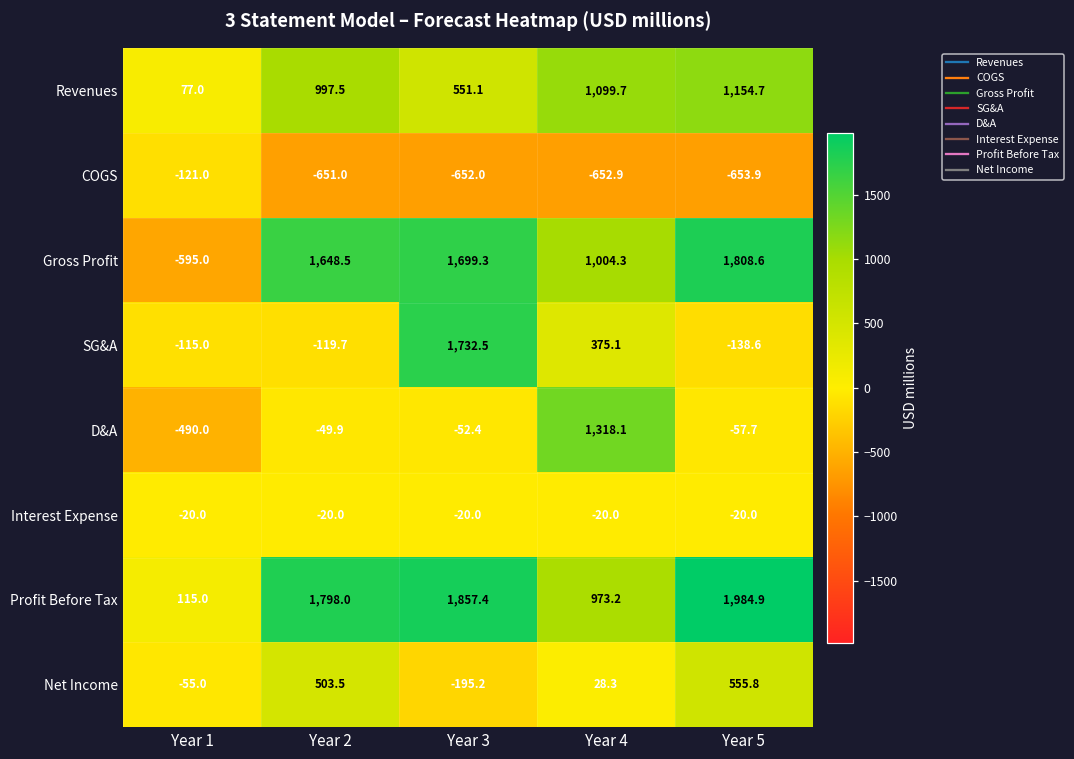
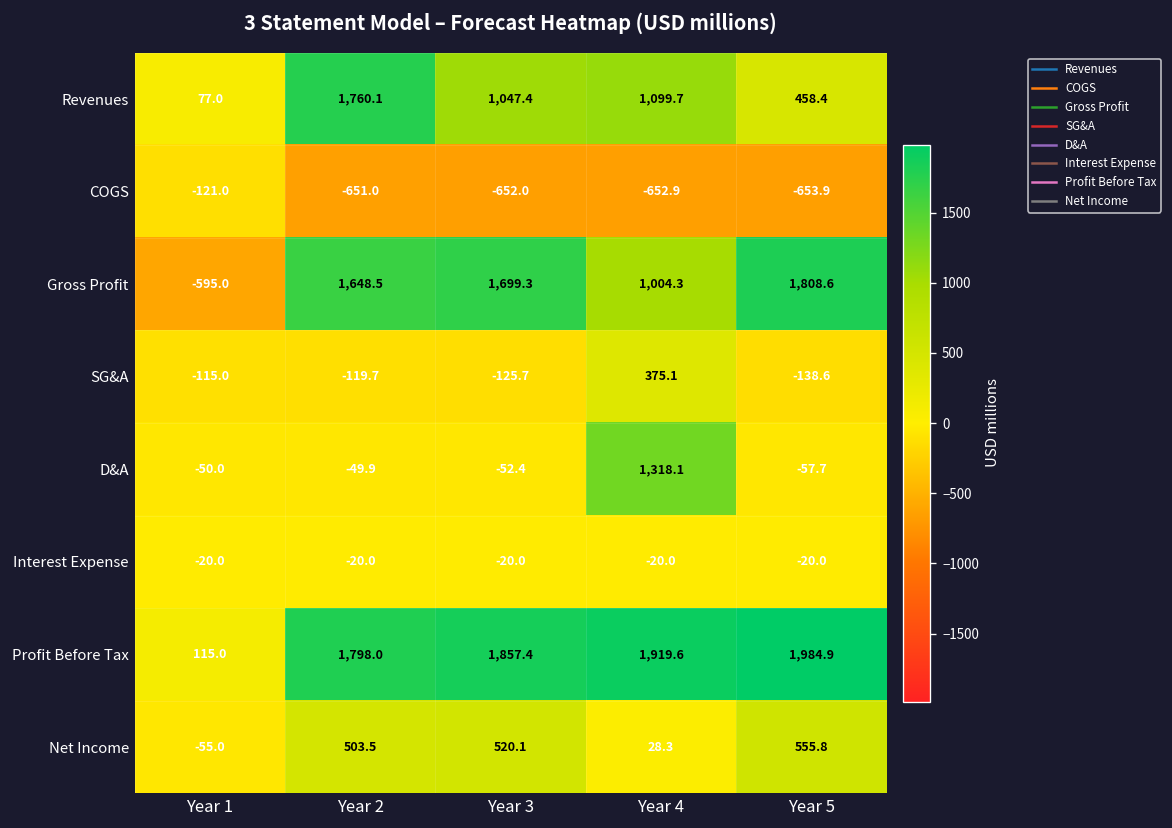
  {
    "Revenues": {
      "Year 1": "77.0",
-     "Year 2": "997.5",
-     "Year 3": "551.1",
+     "Year 2": "1,760.1",
+     "Year 3": "1,047.4",
      "Year 4": "1,099.7",
-     "Year 5": "1,154.7"
+     "Year 5": "458.4"
    },
    "COGS": {
      "Year 1": "-121.0",
      "Year 2": "-651.0",
      "Year 3": "-652.0",
      "Year 4": "-652.9",
      "Year 5": "-653.9"
    },
    "Gross Profit": {
      "Year 1": "-595.0",
      "Year 2": "1,648.5",
      "Year 3": "1,699.3",
      "Year 4": "1,004.3",
      "Year 5": "1,808.6"
    },
    "SG&A": {
      "Year 1": "-115.0",
      "Year 2": "-119.7",
-     "Year 3": "1,732.5",
+     "Year 3": "-125.7",
      "Year 4": "375.1",
      "Year 5": "-138.6"
    },
    "D&A": {
-     "Year 1": "-490.0",
+     "Year 1": "-50.0",
      "Year 2": "-49.9",
      "Year 3": "-52.4",
      "Year 4": "1,318.1",
      "Year 5": "-57.7"
    },
    "Interest Expense": {
      "Year 1": "-20.0",
      "Year 2": "-20.0",
      "Year 3": "-20.0",
      "Year 4": "-20.0",
      "Year 5": "-20.0"
    },
    "Profit Before Tax": {
      "Year 1": "115.0",
      "Year 2": "1,798.0",
      "Year 3": "1,857.4",
-     "Year 4": "973.2",
+     "Year 4": "1,919.6",
      "Year 5": "1,984.9"
    },
    "Net Income": {
      "Year 1": "-55.0",
      "Year 2": "503.5",
-     "Year 3": "-195.2",
+     "Year 3": "520.1",
      "Year 4": "28.3",
      "Year 5": "555.8"
    }
  }
